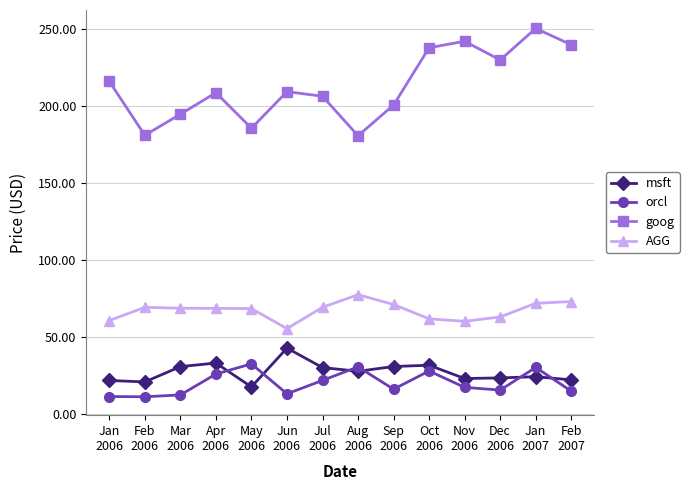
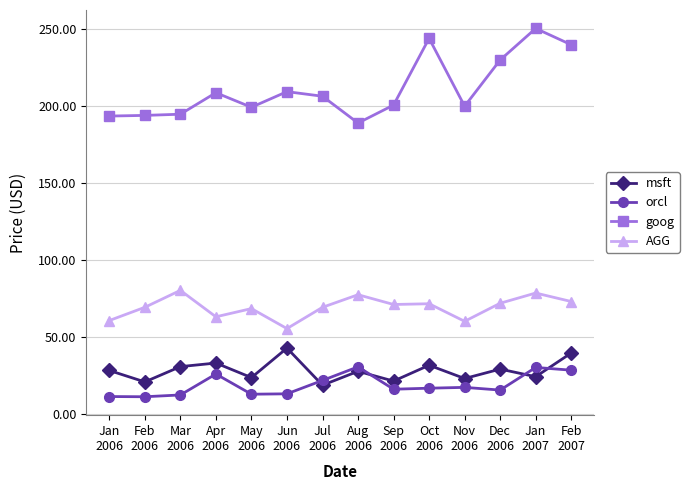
  {
    "msft": {
-     "Jan 2006": 22,
+     "Jan 2006": 28,
      "Feb 2006": 21,
      "Mar 2006": 31,
      "Apr 2006": 33,
-     "May 2006": 18,
+     "May 2006": 24,
      "Jun 2006": 43,
-     "Jul 2006": 30,
+     "Jul 2006": 19,
      "Aug 2006": 28,
-     "Sep 2006": 31,
+     "Sep 2006": 22,
      "Oct 2006": 32,
      "Nov 2006": 23,
-     "Dec 2006": 24,
+     "Dec 2006": 29,
      "Jan 2007": 24,
-     "Feb 2007": 22
+     "Feb 2007": 40
    },
    "orcl": {
      "Jan 2006": 12,
      "Feb 2006": 11,
      "Mar 2006": 13,
      "Apr 2006": 26,
-     "May 2006": 33,
+     "May 2006": 13,
      "Jun 2006": 13,
      "Jul 2006": 22,
      "Aug 2006": 31,
      "Sep 2006": 16,
-     "Oct 2006": 28,
+     "Oct 2006": 17,
      "Nov 2006": 17,
      "Dec 2006": 16,
      "Jan 2007": 30,
-     "Feb 2007": 15
+     "Feb 2007": 29
    },
    "goog": {
-     "Jan 2006": 216,
-     "Feb 2006": 181,
+     "Jan 2006": 194,
+     "Feb 2006": 194,
      "Mar 2006": 195,
      "Apr 2006": 209,
-     "May 2006": 186,
+     "May 2006": 199,
      "Jun 2006": 209,
      "Jul 2006": 206,
-     "Aug 2006": 181,
+     "Aug 2006": 189,
      "Sep 2006": 201,
-     "Oct 2006": 238,
-     "Nov 2006": 242,
+     "Oct 2006": 244,
+     "Nov 2006": 200,
      "Dec 2006": 230,
      "Jan 2007": 250,
      "Feb 2007": 240
    },
    "AGG": {
      "Jan 2006": 61,
      "Feb 2006": 69,
-     "Mar 2006": 69,
-     "Apr 2006": 69,
+     "Mar 2006": 80,
+     "Apr 2006": 63,
      "May 2006": 69,
      "Jun 2006": 56,
      "Jul 2006": 69,
      "Aug 2006": 78,
      "Sep 2006": 71,
-     "Oct 2006": 62,
+     "Oct 2006": 72,
      "Nov 2006": 60,
-     "Dec 2006": 63,
-     "Jan 2007": 72,
+     "Dec 2006": 72,
+     "Jan 2007": 79,
      "Feb 2007": 73
    }
  }
